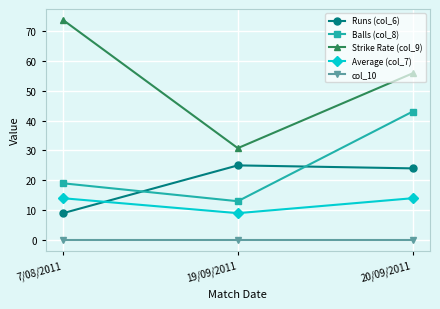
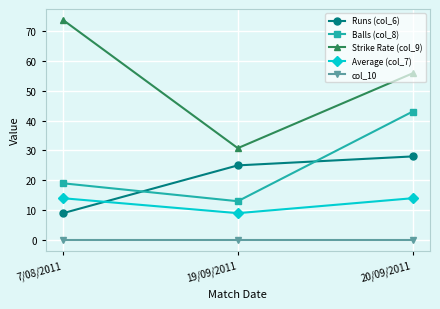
  {
    "Runs (col_6)": {
      "7/08/2011": 9,
      "19/09/2011": 25,
-     "20/09/2011": 24
+     "20/09/2011": 28
    },
    "Strike Rate (col_9)": {
      "7/08/2011": 74,
      "19/09/2011": 31
    },
    "col_10": {
      "7/08/2011": 0,
      "19/09/2011": 0,
      "20/09/2011": 0
    }
  }
